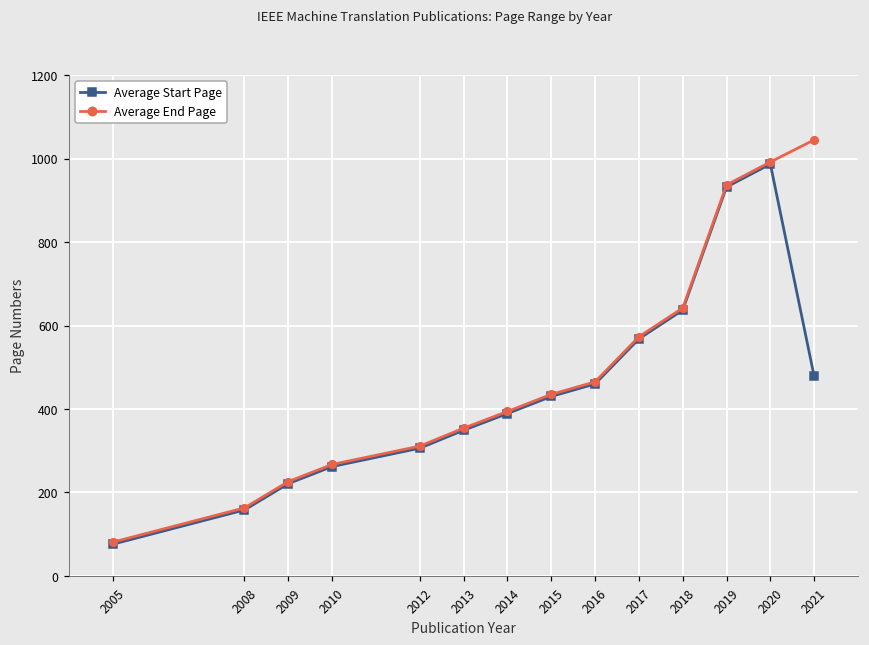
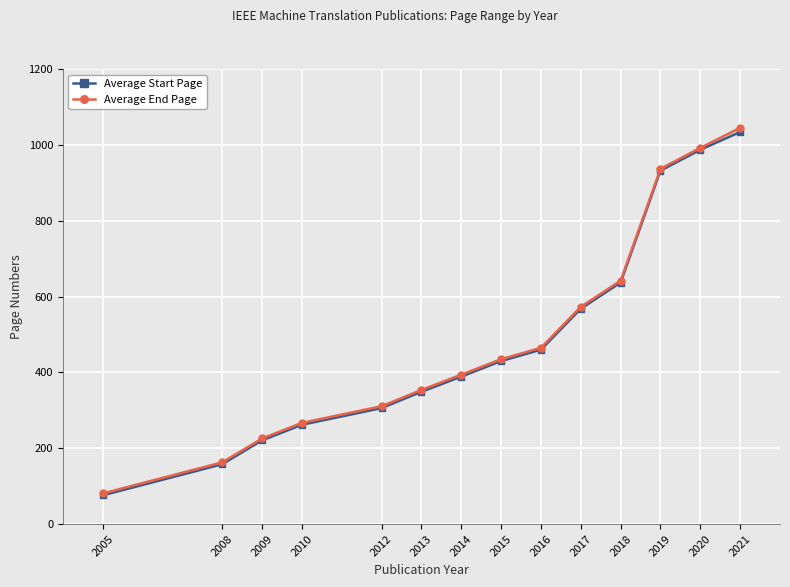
  {
    "Average Start Page": {
-     "2021": 480
+     "2021": 1030
    },
    "Average End Page": {
      "2021": 1050
    }
  }
